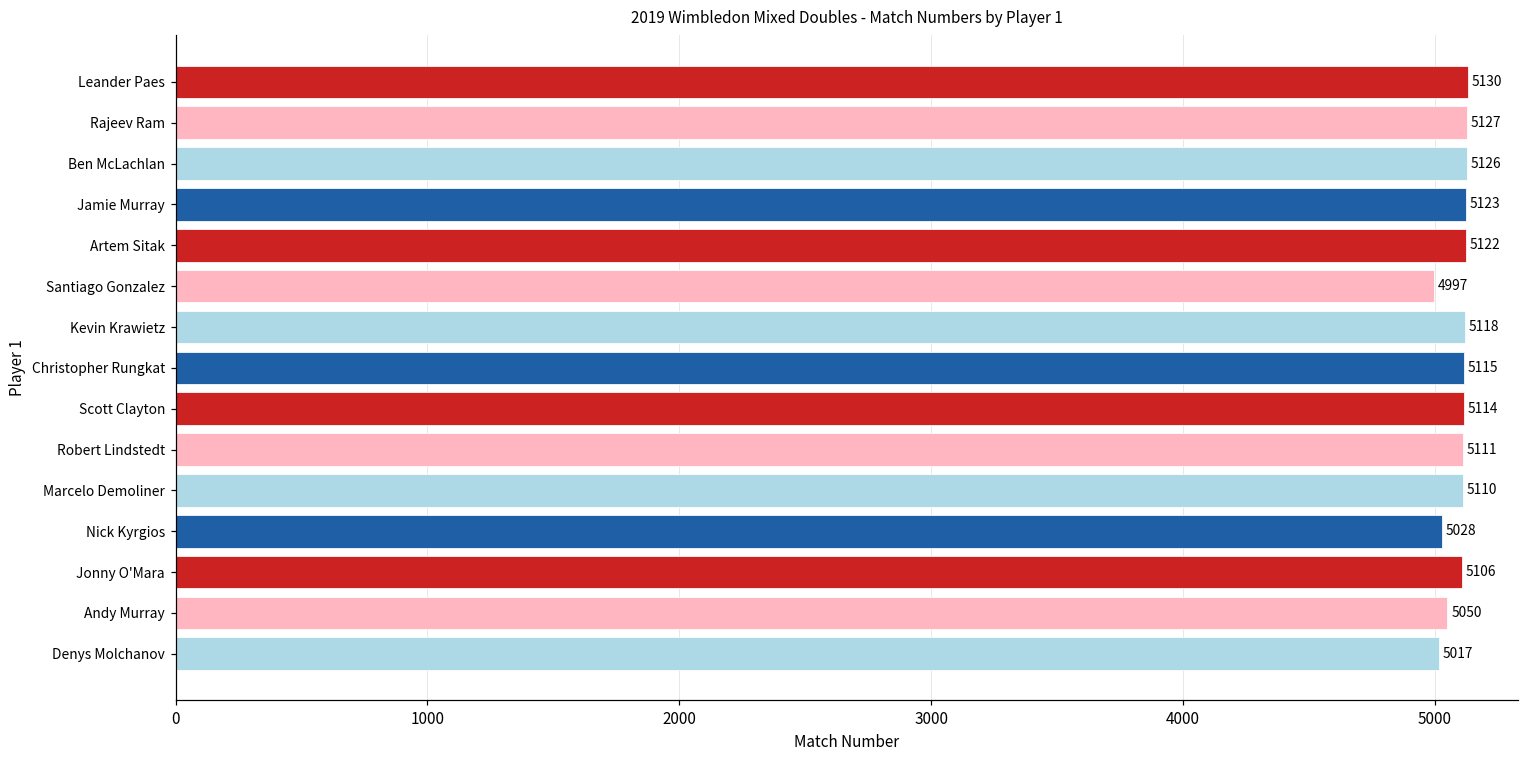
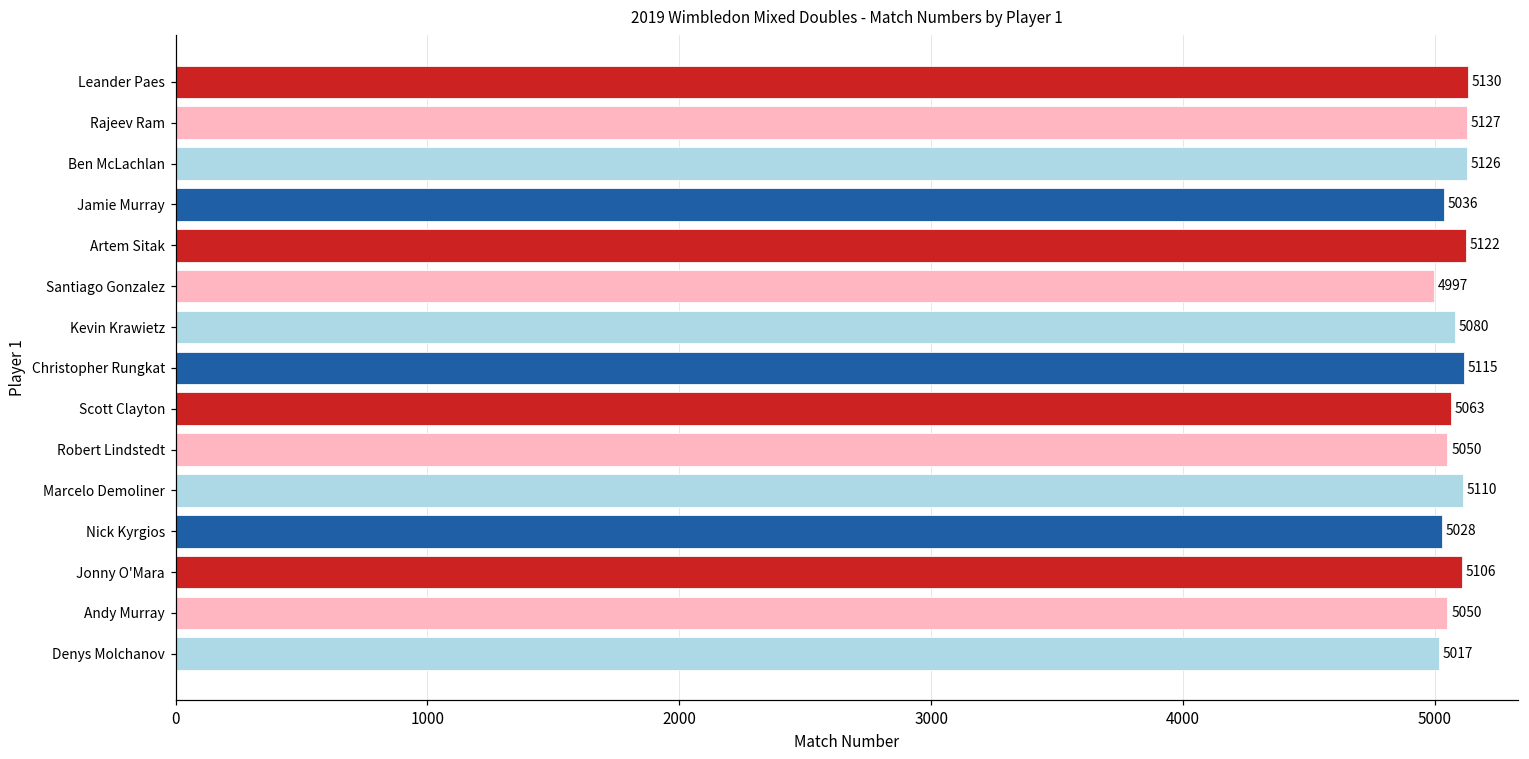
  {
    "Leander Paes": 5130,
    "Rajeev Ram": 5127,
    "Ben McLachlan": 5126,
-   "Jamie Murray": 5123,
+   "Jamie Murray": 5036,
    "Artem Sitak": 5122,
    "Santiago Gonzalez": 4997,
-   "Kevin Krawietz": 5118,
+   "Kevin Krawietz": 5080,
    "Christopher Rungkat": 5115,
-   "Scott Clayton": 5114,
-   "Robert Lindstedt": 5111,
+   "Scott Clayton": 5063,
+   "Robert Lindstedt": 5050,
    "Marcelo Demoliner": 5110,
    "Nick Kyrgios": 5028,
    "Jonny O'Mara": 5106,
    "Andy Murray": 5050,
    "Denys Molchanov": 5017
  }
